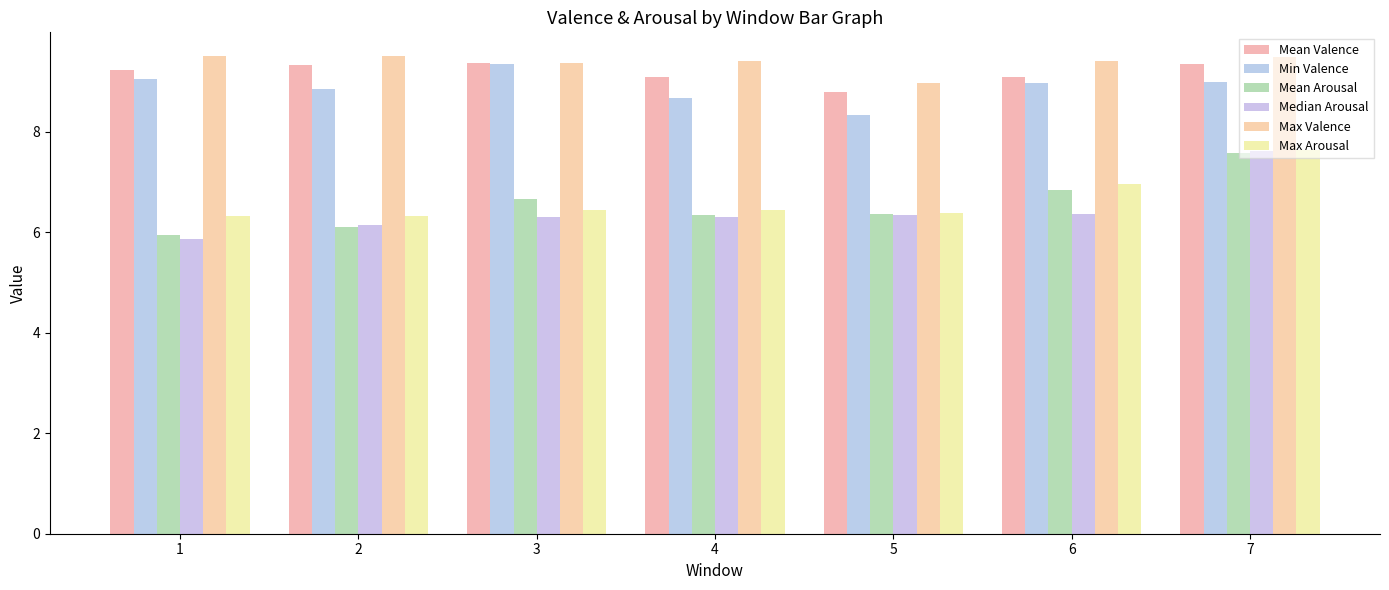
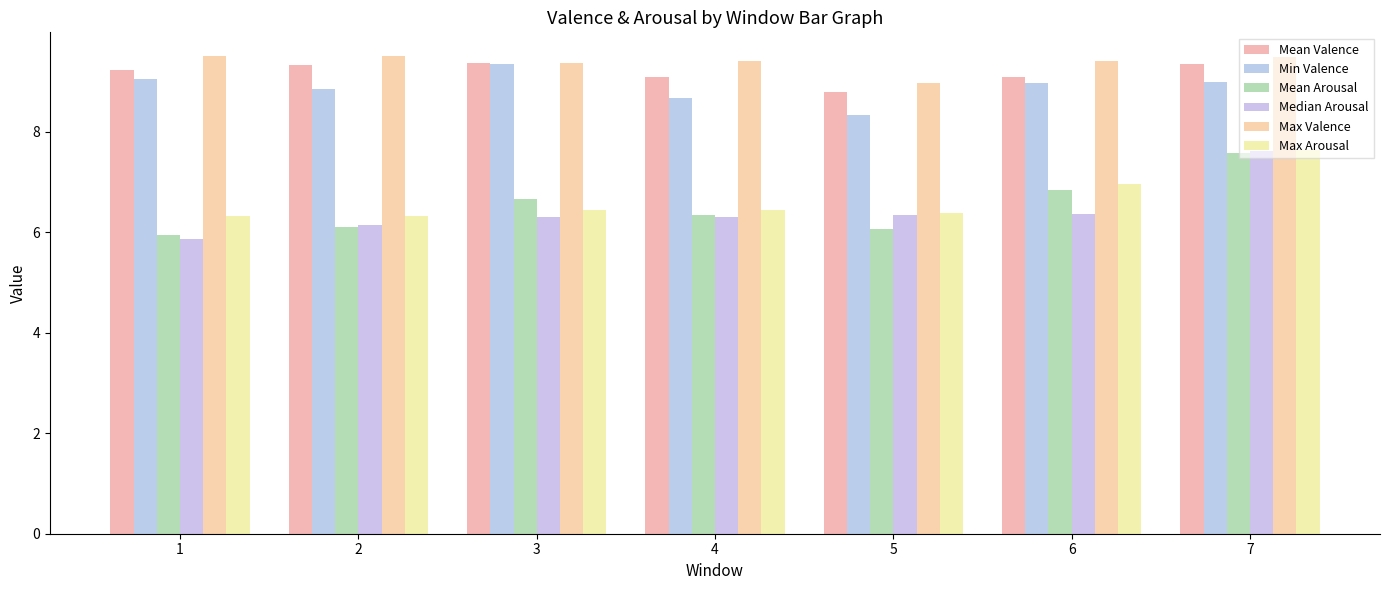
  {
    "Mean Arousal": {
      "1": 5.9,
      "2": 6.1,
      "3": 6.7,
      "4": 6.3,
-     "5": 6.4,
+     "5": 6.1,
      "6": 6.8,
      "7": 7.6
    }
  }
